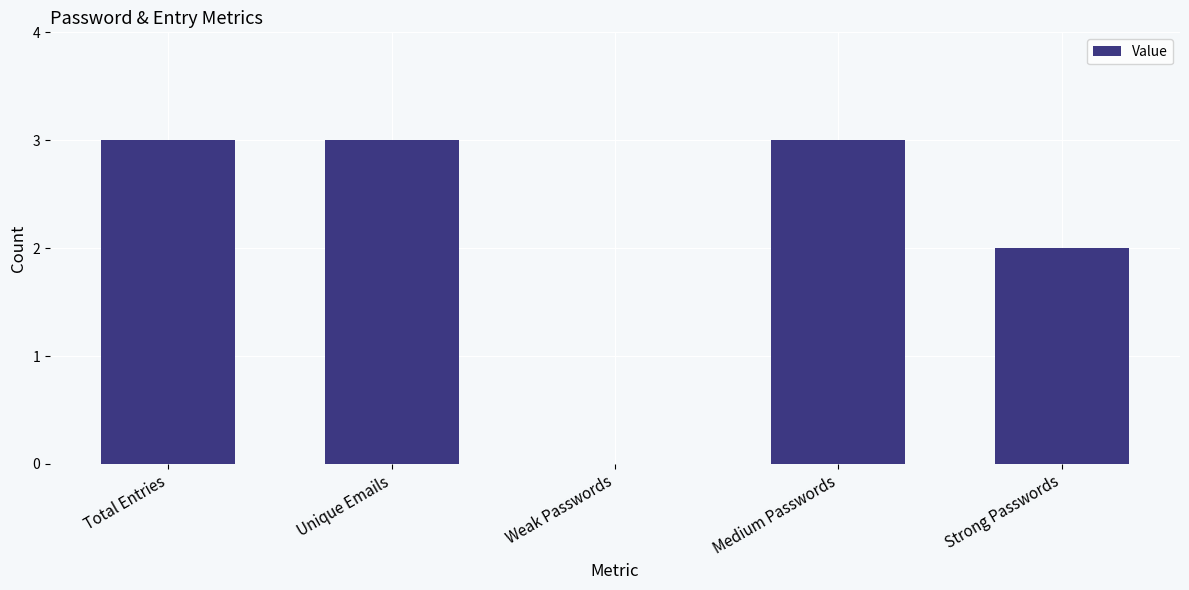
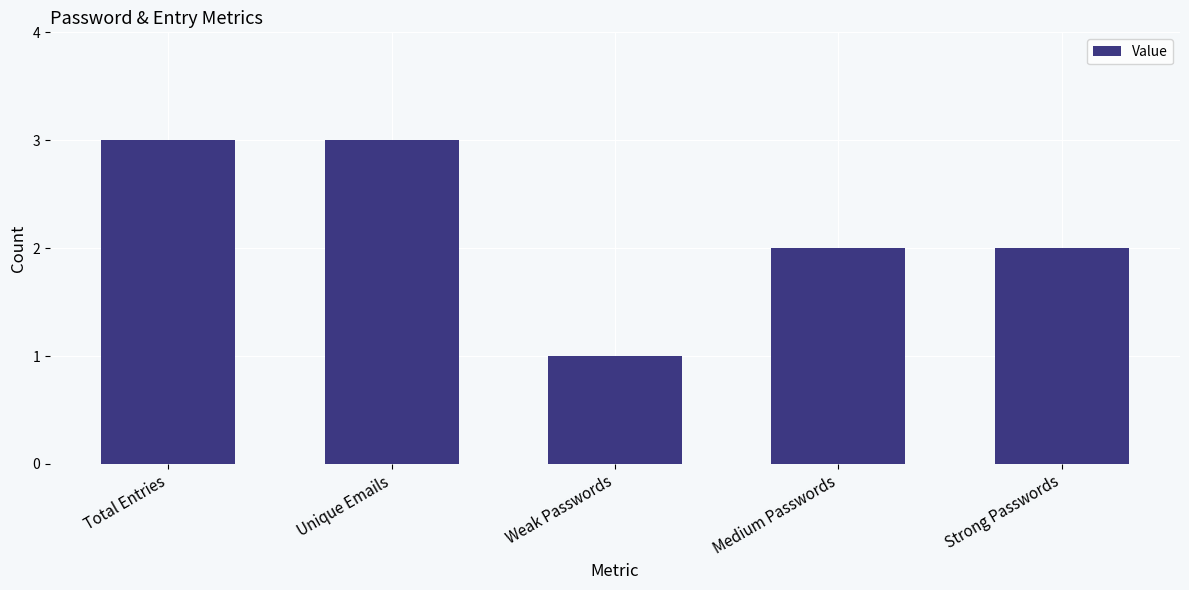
  {
    "Total Entries": 3,
    "Unique Emails": 3,
-   "Weak Passwords": 0,
-   "Medium Passwords": 3,
+   "Weak Passwords": 1,
+   "Medium Passwords": 2,
    "Strong Passwords": 2
  }
